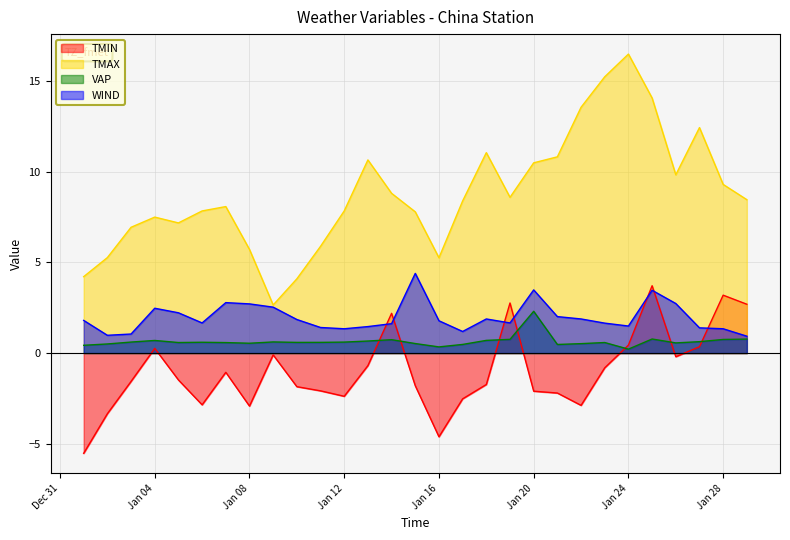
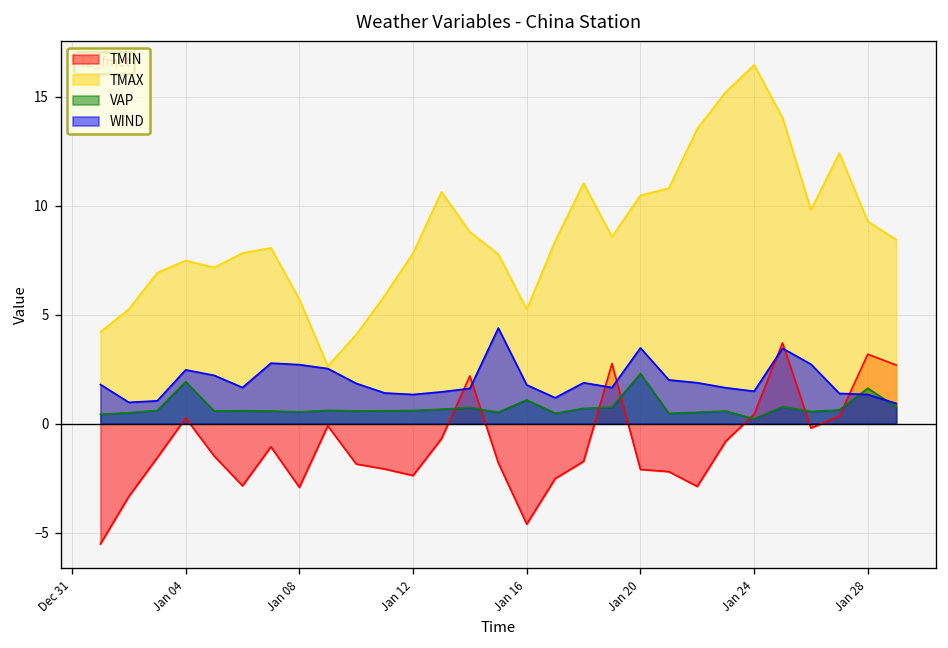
  {
    "TMAX": {
      "Jan 04": 7.5,
      "Jan 08": 5.7,
      "Jan 12": 7.8,
      "Jan 16": 5.3,
      "Jan 20": 10.5,
      "Jan 24": 16.5,
      "Jan 28": 9.3
    },
    "VAP": {
-     "Jan 04": 0.7,
+     "Jan 04": 1.9,
      "Jan 08": 0.5,
      "Jan 12": 0.6,
-     "Jan 16": 0.3,
+     "Jan 16": 1.1,
      "Jan 20": 2.3,
      "Jan 24": 0.2,
-     "Jan 28": 0.8
+     "Jan 28": 1.6
    },
    "WIND": {
      "Jan 04": 2.5,
      "Jan 08": 2.7,
      "Jan 12": 1.3,
      "Jan 16": 1.8,
      "Jan 20": 3.5,
      "Jan 24": 1.5,
      "Jan 28": 1.3
    }
  }
